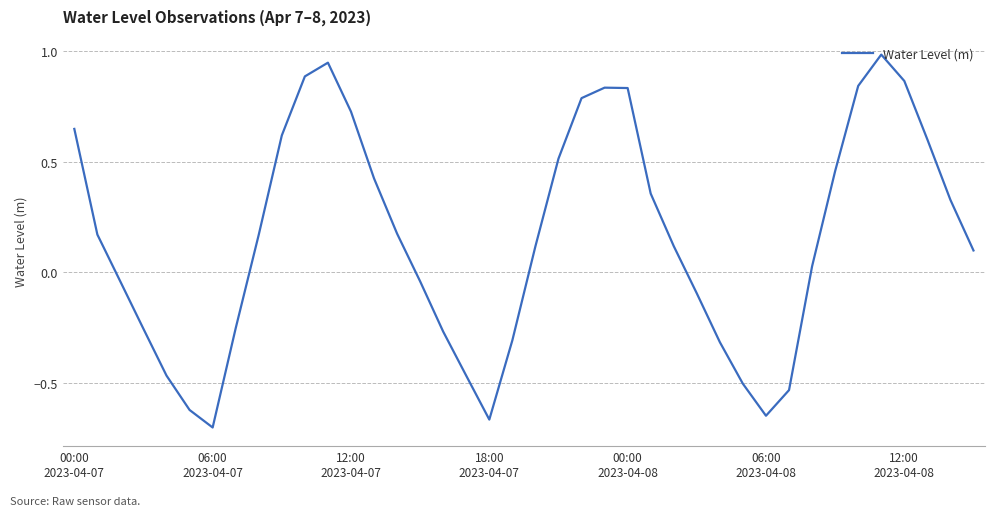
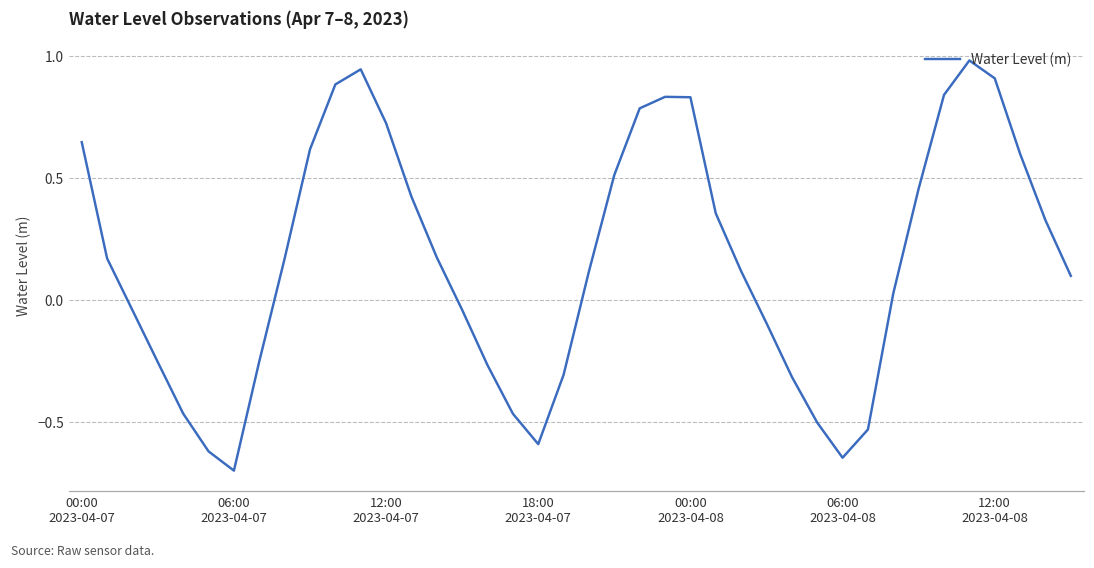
  {
    "00:00 2023-04-07": 0.65,
    "06:00 2023-04-07": -0.70,
    "12:00 2023-04-07": 0.73,
-   "18:00 2023-04-07": -0.66,
+   "18:00 2023-04-07": -0.59,
    "00:00 2023-04-08": 0.83,
    "06:00 2023-04-08": -0.65,
-   "12:00 2023-04-08": 0.86
+   "12:00 2023-04-08": 0.91
  }
